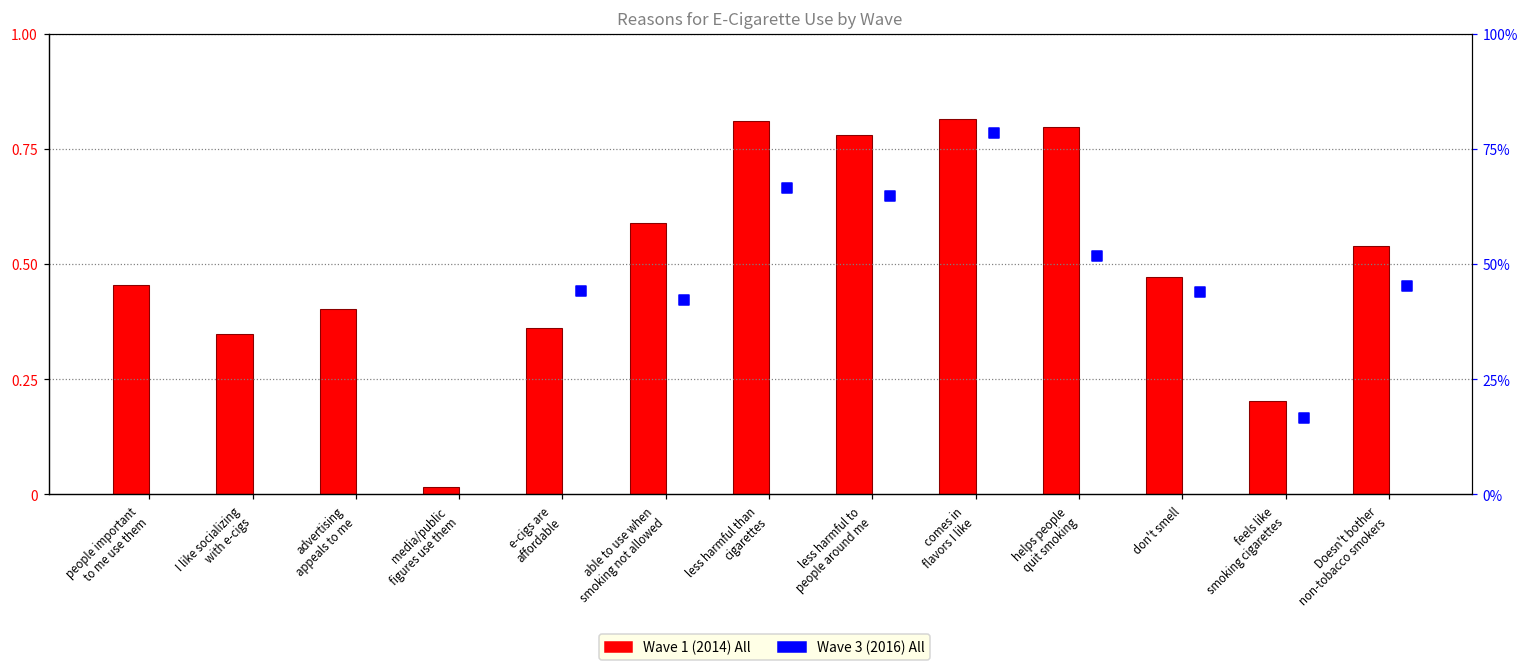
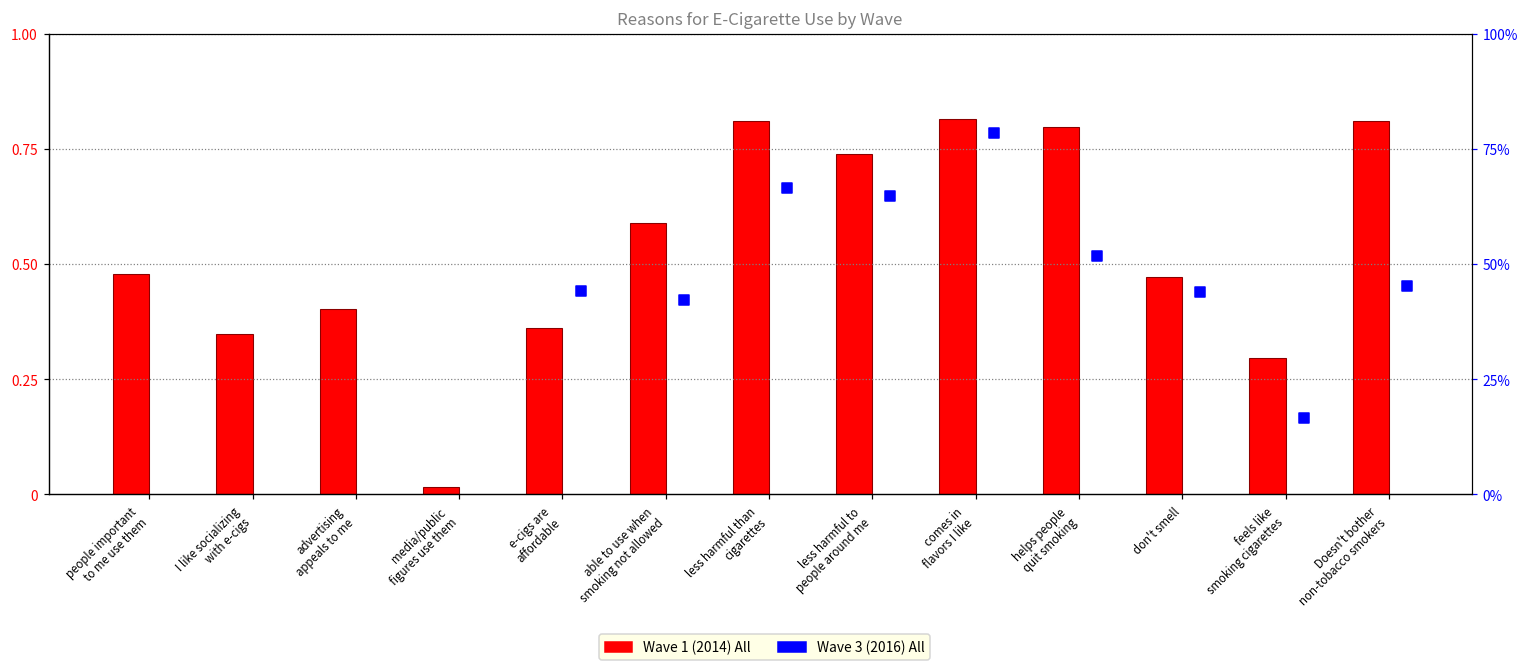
  {
    "Wave 1 (2014) All": {
-     "people important to me use them": 0.45,
+     "people important to me use them": 0.48,
      "I like socializing with e-cigs": 0.35,
      "advertising appeals to me": 0.40,
      "media/public figures use them": 0.02,
      "e-cigs are affordable": 0.36,
      "able to use when smoking not allowed": 0.59,
      "less harmful than cigarettes": 0.81,
-     "less harmful to people around me": 0.78,
+     "less harmful to people around me": 0.74,
      "comes in flavors I like": 0.81,
      "helps people quit smoking": 0.80,
      "don't smell": 0.47,
-     "feels like smoking cigarettes": 0.20,
-     "Doesn't bother non-tobacco smokers": 0.54
+     "feels like smoking cigarettes": 0.30,
+     "Doesn't bother non-tobacco smokers": 0.81
    }
  }
